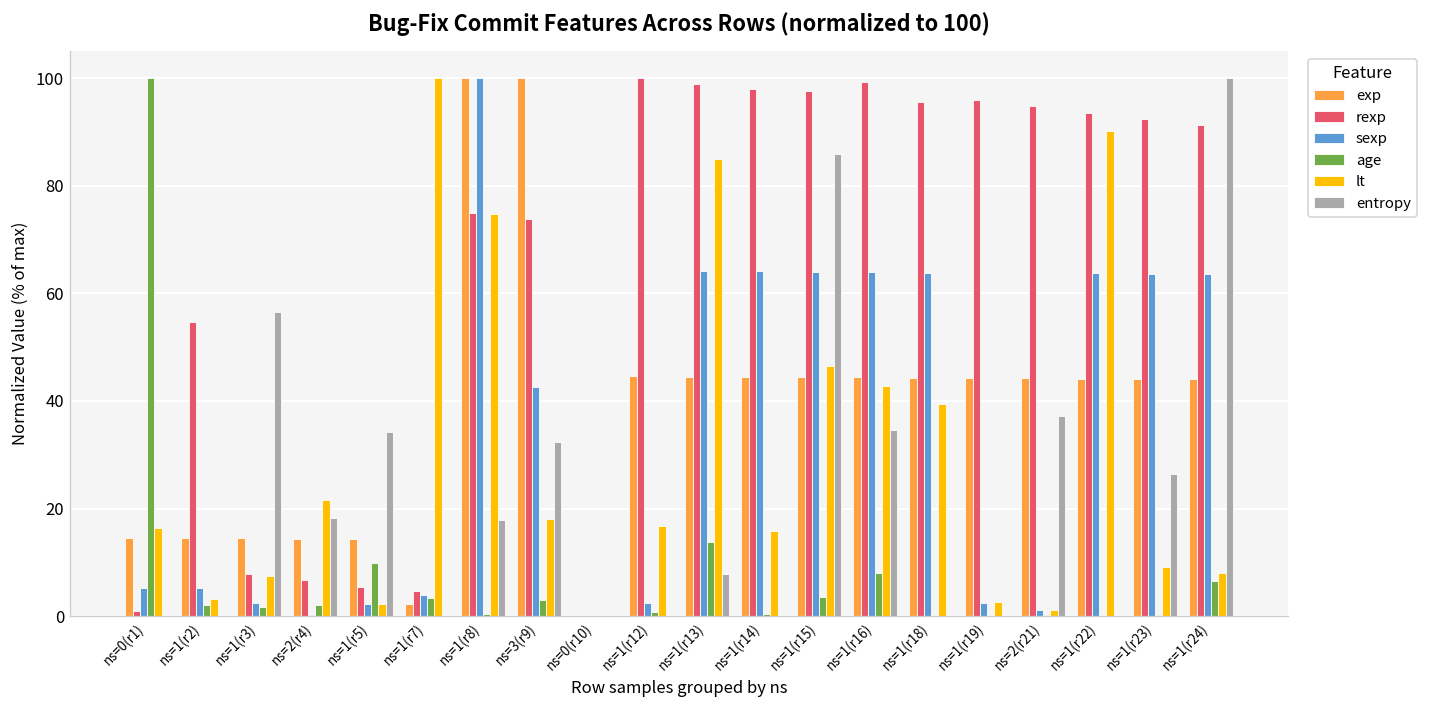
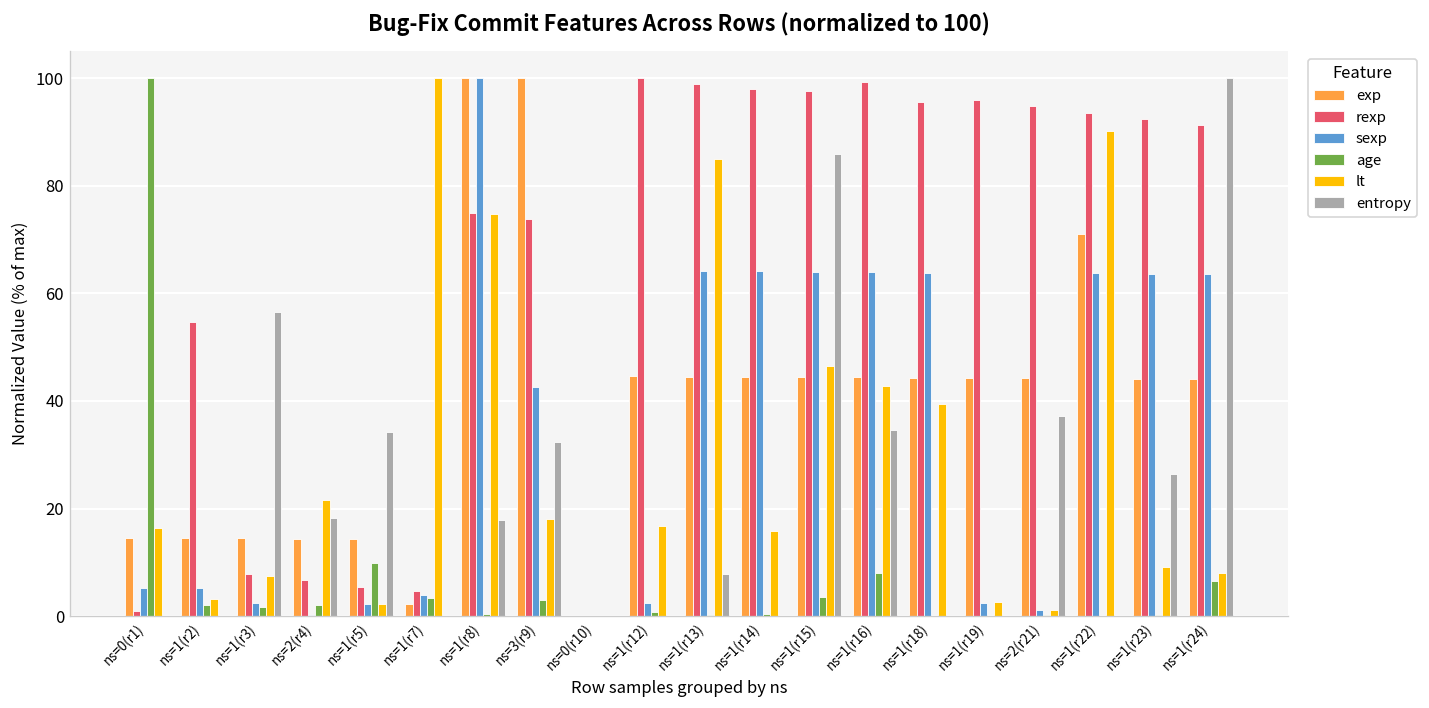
  {
    "exp": {
      "ns=0(r1)": 15,
      "ns=1(r2)": 15,
      "ns=1(r3)": 14,
      "ns=2(r4)": 14,
      "ns=1(r5)": 14,
      "ns=1(r7)": 2,
      "ns=1(r8)": 100,
      "ns=3(r9)": 100,
      "ns=0(r10)": 0,
      "ns=1(r12)": 45,
      "ns=1(r13)": 45,
      "ns=1(r14)": 44,
      "ns=1(r15)": 44,
      "ns=1(r16)": 44,
      "ns=1(r18)": 44,
      "ns=1(r19)": 44,
      "ns=2(r21)": 44,
-     "ns=1(r22)": 44,
+     "ns=1(r22)": 71,
      "ns=1(r23)": 44,
      "ns=1(r24)": 44
    },
    "rexp": {
      "ns=0(r1)": 1,
      "ns=1(r2)": 55,
      "ns=1(r3)": 8,
      "ns=2(r4)": 7,
      "ns=1(r5)": 5,
      "ns=1(r7)": 5,
      "ns=1(r8)": 75,
      "ns=3(r9)": 74,
      "ns=0(r10)": 0,
      "ns=1(r12)": 100,
      "ns=1(r13)": 99,
      "ns=1(r14)": 98,
      "ns=1(r15)": 98,
      "ns=1(r16)": 99,
      "ns=1(r18)": 96,
      "ns=1(r19)": 96,
      "ns=2(r21)": 95,
      "ns=1(r22)": 94,
      "ns=1(r23)": 92,
      "ns=1(r24)": 91
    },
    "sexp": {
      "ns=0(r1)": 5,
      "ns=1(r2)": 5,
      "ns=1(r3)": 2,
      "ns=1(r5)": 2,
      "ns=1(r7)": 4,
      "ns=1(r8)": 100,
      "ns=3(r9)": 43,
      "ns=0(r10)": 0,
      "ns=1(r12)": 2,
      "ns=1(r13)": 64,
      "ns=1(r14)": 64,
      "ns=1(r15)": 64,
      "ns=1(r16)": 64,
      "ns=1(r18)": 64,
      "ns=1(r19)": 2,
      "ns=2(r21)": 1,
      "ns=1(r22)": 64,
      "ns=1(r23)": 64,
      "ns=1(r24)": 64
    },
    "age": {
      "ns=0(r1)": 100,
      "ns=1(r2)": 2,
      "ns=1(r3)": 2,
      "ns=2(r4)": 2,
      "ns=1(r5)": 10,
      "ns=1(r7)": 3,
      "ns=3(r9)": 3,
      "ns=0(r10)": 0,
      "ns=1(r12)": 1,
-     "ns=1(r13)": 14,
+     "ns=1(r13)": 0,
      "ns=1(r15)": 4,
      "ns=1(r16)": 8,
      "ns=1(r24)": 7
    },
    "lt": {
      "ns=0(r1)": 16,
      "ns=1(r2)": 3,
      "ns=1(r3)": 7,
      "ns=2(r4)": 22,
      "ns=1(r5)": 2,
      "ns=1(r7)": 100,
      "ns=1(r8)": 75,
      "ns=3(r9)": 18,
      "ns=0(r10)": 0,
      "ns=1(r12)": 17,
      "ns=1(r13)": 85,
      "ns=1(r14)": 16,
      "ns=1(r15)": 46,
      "ns=1(r16)": 43,
      "ns=1(r18)": 40,
      "ns=1(r19)": 3,
      "ns=2(r21)": 1,
      "ns=1(r22)": 90,
      "ns=1(r23)": 9,
      "ns=1(r24)": 8
    },
    "entropy": {
      "ns=0(r1)": 0,
      "ns=1(r2)": 0,
      "ns=1(r3)": 57,
      "ns=2(r4)": 18,
      "ns=1(r5)": 34,
      "ns=1(r7)": 0,
      "ns=1(r8)": 18,
      "ns=3(r9)": 32,
      "ns=0(r10)": 0,
      "ns=1(r12)": 0,
      "ns=1(r13)": 8,
      "ns=1(r14)": 0,
      "ns=1(r15)": 86,
      "ns=1(r16)": 35,
      "ns=1(r18)": 0,
      "ns=1(r19)": 0,
      "ns=2(r21)": 37,
      "ns=1(r22)": 0,
      "ns=1(r23)": 26,
      "ns=1(r24)": 100
    }
  }
